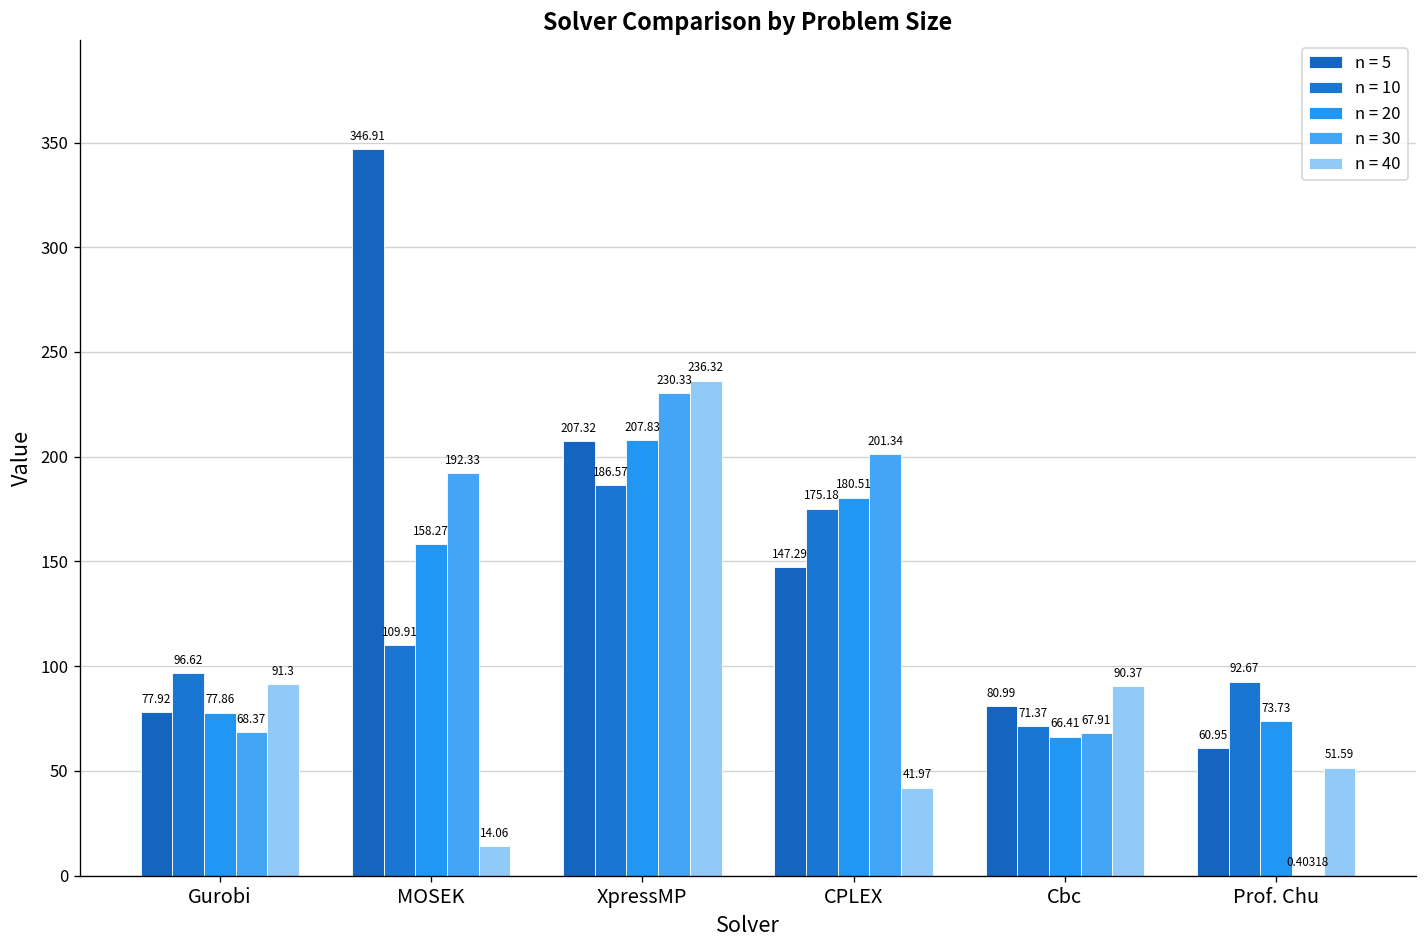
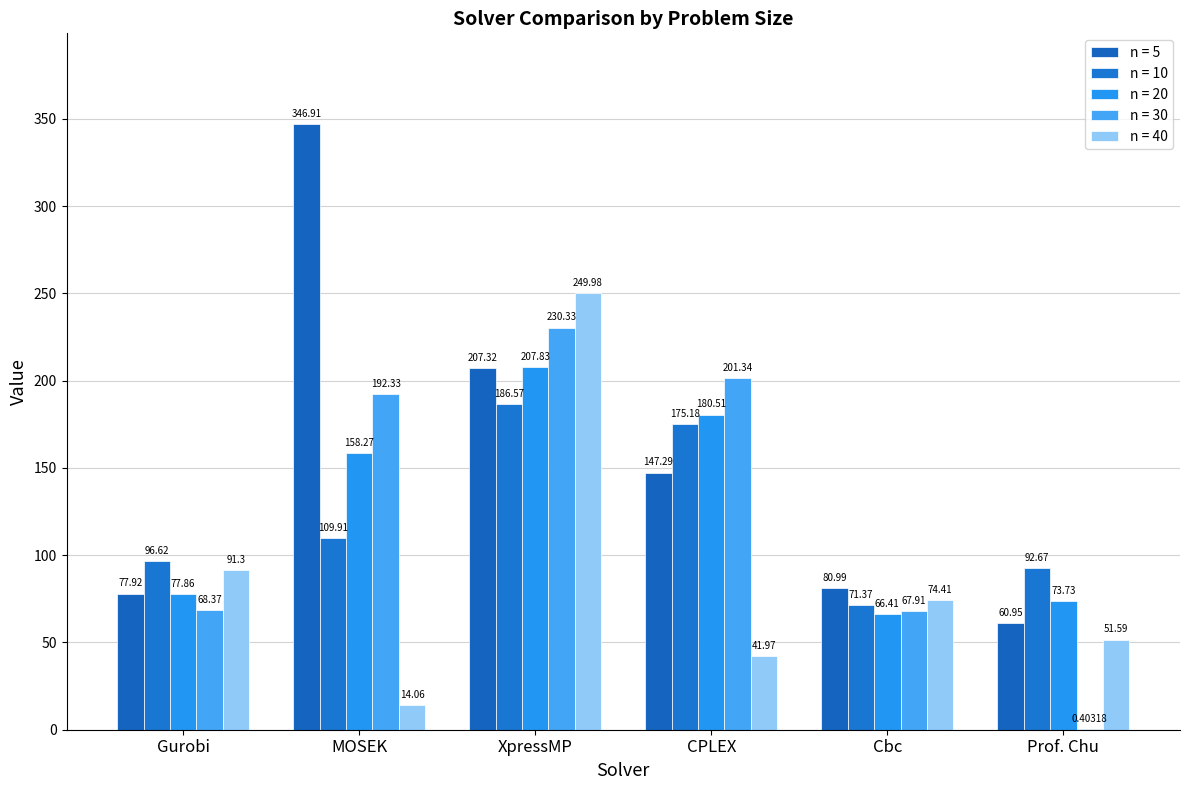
  {
    "n = 40": {
      "Gurobi": 91.3,
      "MOSEK": 14.06,
-     "XpressMP": 236.32,
+     "XpressMP": 249.98,
      "CPLEX": 41.97,
-     "Cbc": 90.37,
+     "Cbc": 74.41,
      "Prof. Chu": 51.59
    }
  }
